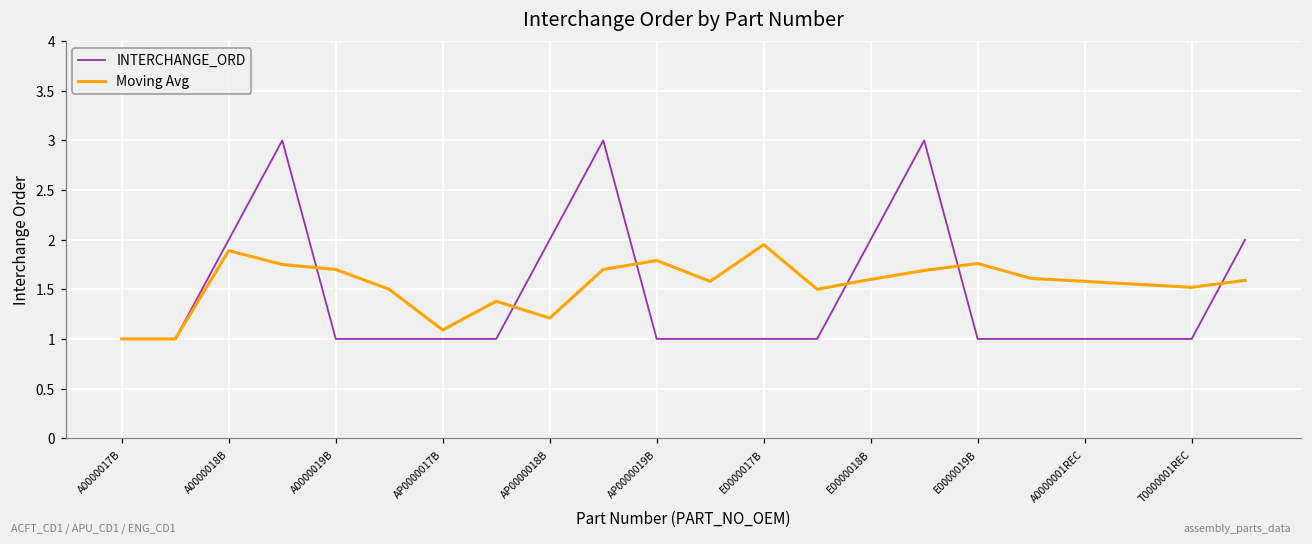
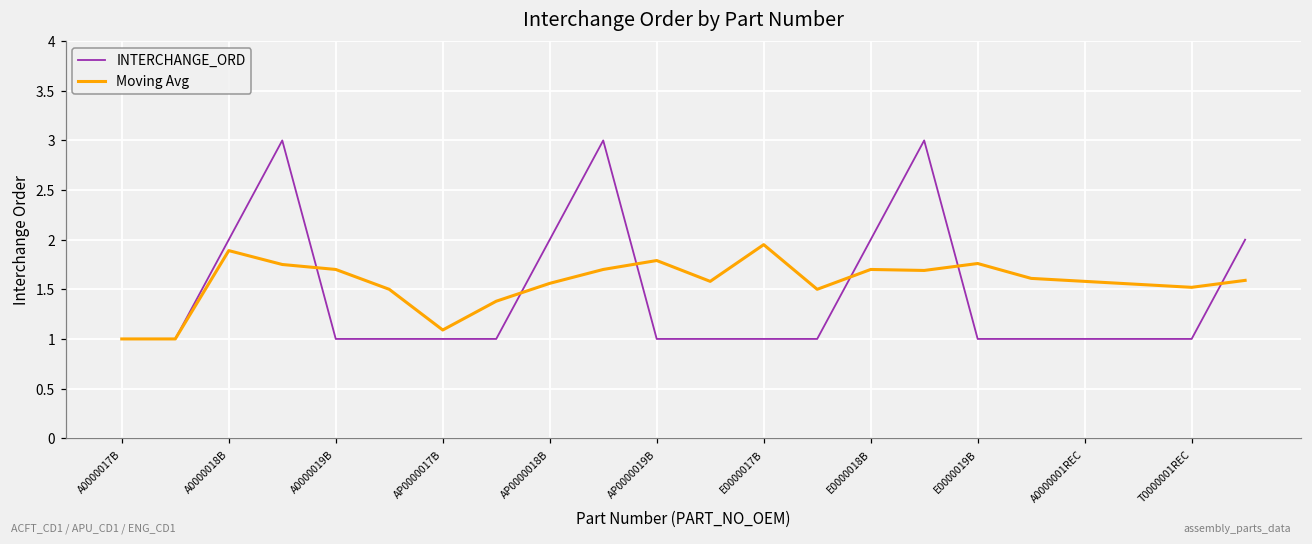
  {
    "INTERCHANGE_ORD": {
      "A0000018B": 2.0,
      "A0000019B": 1.0,
      "AP0000017B": 1.0,
      "AP0000018B": 2.0,
      "AP0000019B": 1.0,
      "E0000017B": 1.0,
      "E0000018B": 2.0,
      "E0000019B": 1.0,
      "A0000001REC": 1.0
    },
    "Moving Avg": {
      "A0000018B": 1.9,
      "A0000019B": 1.7,
      "AP0000017B": 1.1,
-     "AP0000018B": 1.2,
+     "AP0000018B": 1.6,
      "AP0000019B": 1.8,
      "E0000017B": 2.0,
-     "E0000018B": 1.6,
+     "E0000018B": 1.7,
      "E0000019B": 1.8,
      "A0000001REC": 1.6
    }
  }
